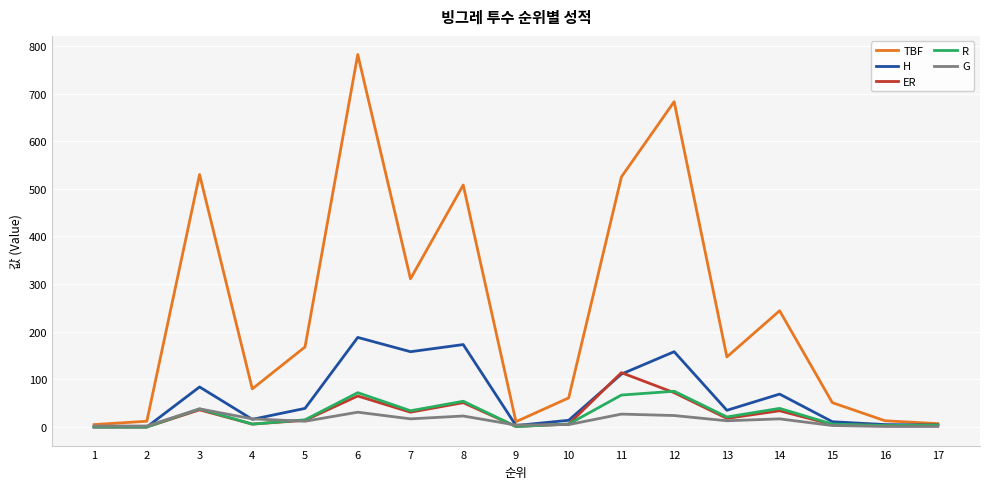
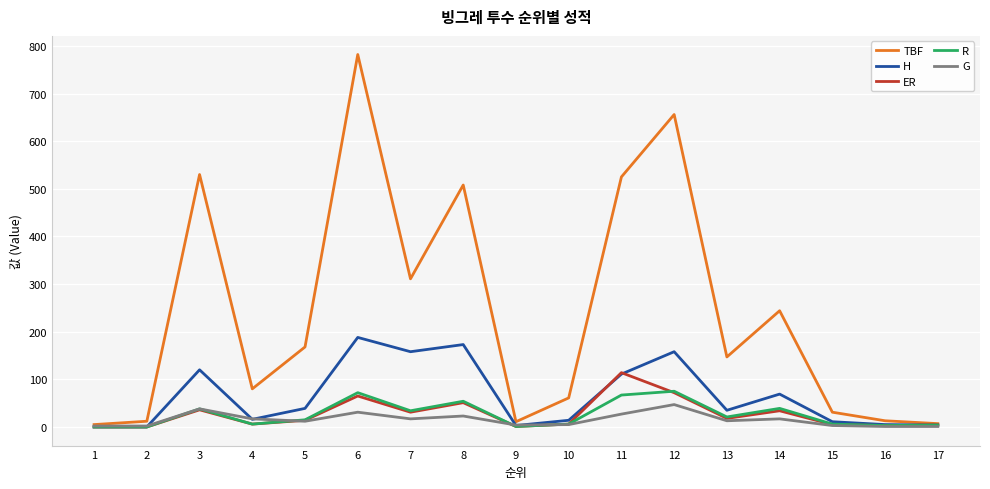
  {
    "TBF": {
      "2": 10,
      "3": 530,
      "4": 80,
      "5": 170,
      "6": 780,
      "7": 310,
      "8": 510,
      "9": 10,
      "10": 60,
      "11": 530,
-     "12": 680,
+     "12": 660,
      "13": 150,
      "14": 240,
-     "15": 50,
+     "15": 30,
      "16": 10
    },
    "H": {
-     "3": 80,
+     "3": 120,
      "5": 40,
      "6": 190,
      "7": 160,
      "8": 170,
      "10": 10,
      "12": 160,
      "13": 40,
      "14": 70
    },
    "ER": {
      "6": 70
    },
    "R": {
      "6": 70,
      "11": 70
    },
    "G": {
      "6": 30,
      "7": 20,
      "8": 20,
      "11": 30,
-     "12": 20,
+     "12": 50,
      "14": 20
    }
  }
